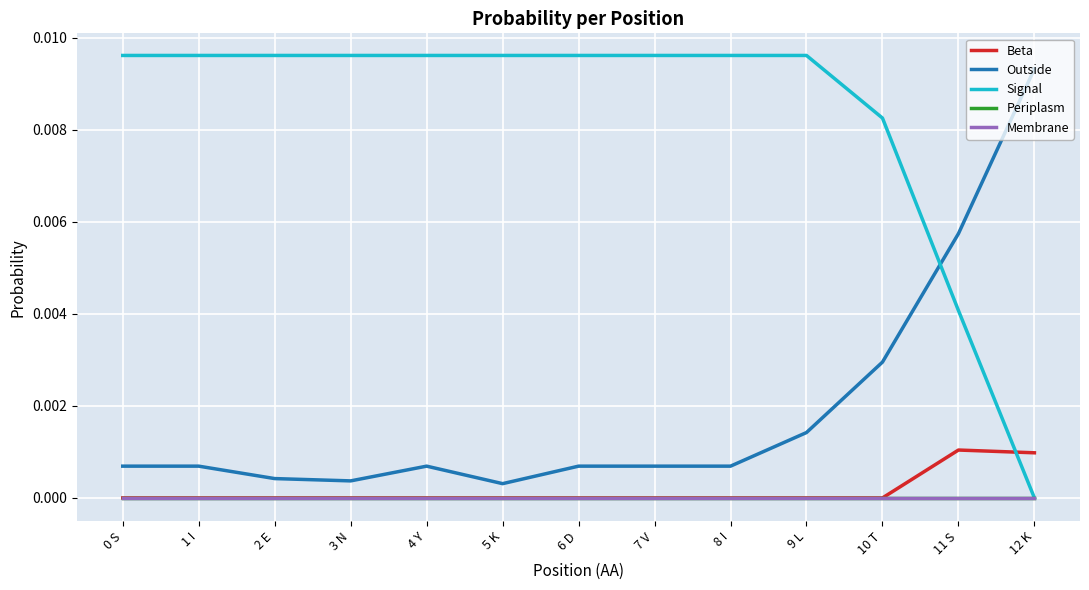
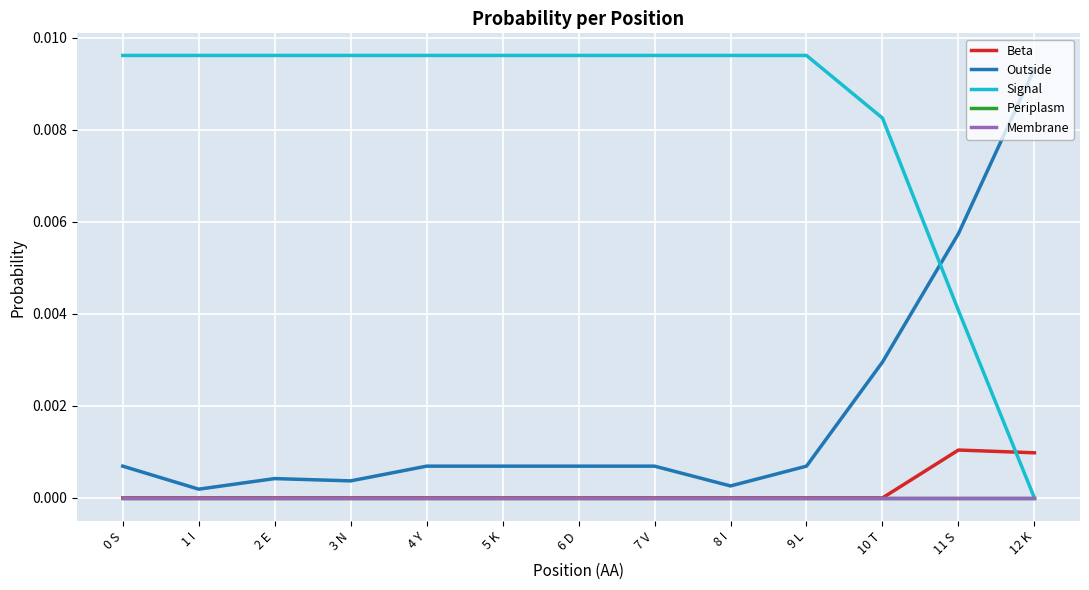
  {
    "Beta": {
      "11 S": 0.0010,
      "12 K": 0.0010
    },
    "Outside": {
      "0 S": 0.0007,
-     "1 I": 0.0007,
+     "1 I": 0.0002,
      "2 E": 0.0004,
      "3 N": 0.0004,
      "4 Y": 0.0007,
-     "5 K": 0.0003,
+     "5 K": 0.0007,
      "6 D": 0.0007,
      "7 V": 0.0007,
-     "8 I": 0.0007,
-     "9 L": 0.0014,
+     "8 I": 0.0003,
+     "9 L": 0.0007,
      "10 T": 0.0030,
      "11 S": 0.0057
    },
    "Signal": {
      "0 S": 0.0096,
      "1 I": 0.0096,
      "2 E": 0.0096,
      "3 N": 0.0096,
      "4 Y": 0.0096,
      "5 K": 0.0096,
      "6 D": 0.0096,
      "7 V": 0.0096,
      "8 I": 0.0096,
      "9 L": 0.0096,
      "10 T": 0.0083,
      "11 S": 0.0041
    },
    "Membrane": {
      "11 S": 0.0000
    }
  }
